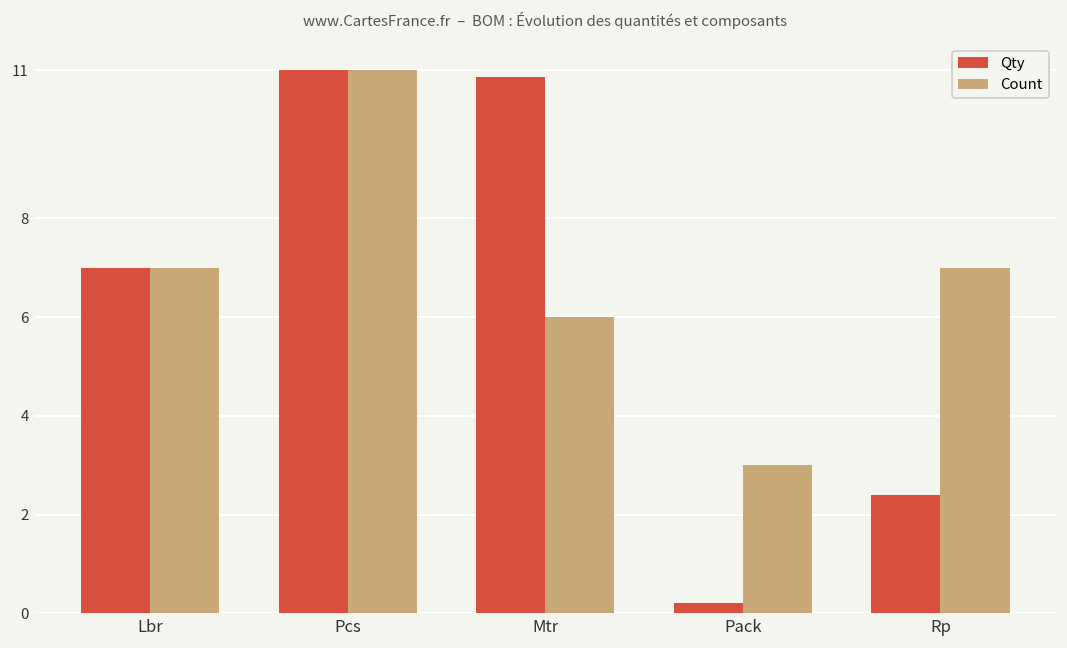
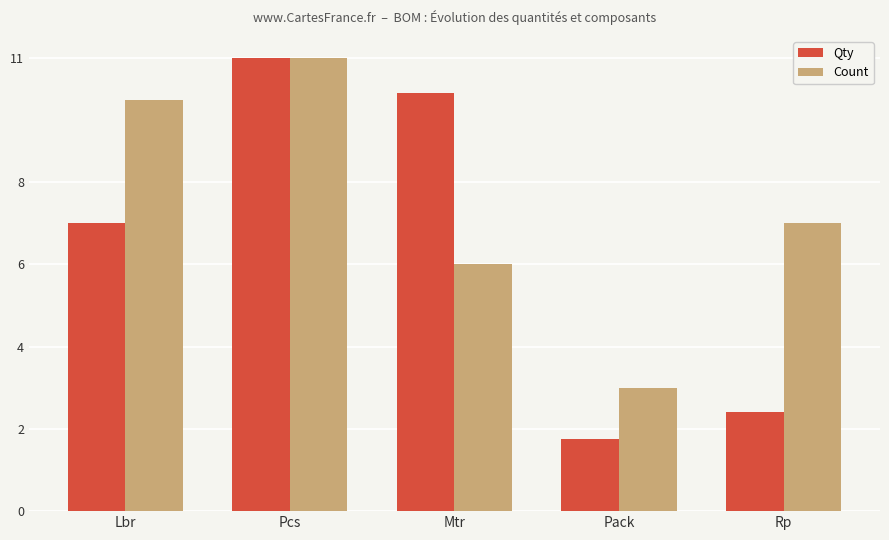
  {
    "Qty": {
      "Lbr": 7.0,
      "Pcs": 11.0,
-     "Mtr": 10.9,
-     "Pack": 0.2,
+     "Mtr": 10.2,
+     "Pack": 1.8,
      "Rp": 2.4
    },
    "Count": {
-     "Lbr": 7,
+     "Lbr": 10,
      "Pcs": 11,
      "Mtr": 6,
      "Pack": 3,
      "Rp": 7
    }
  }
